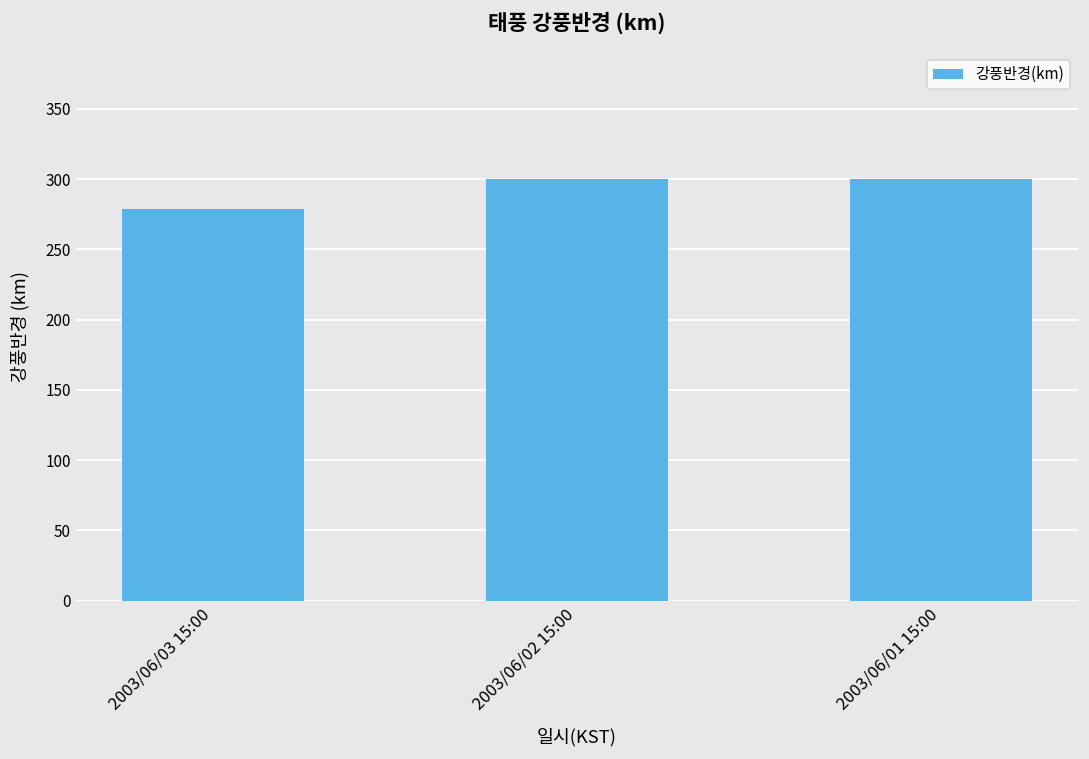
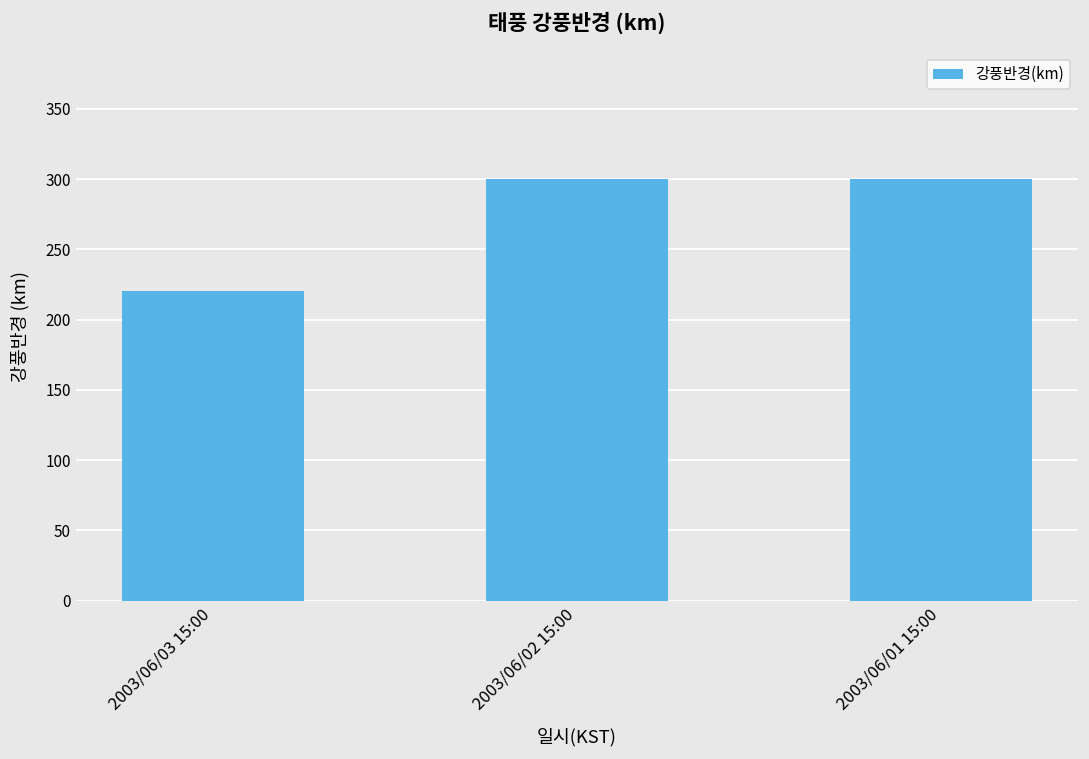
  {
-   "2003/06/03 15:00": 279,
+   "2003/06/03 15:00": 220,
    "2003/06/02 15:00": 300,
    "2003/06/01 15:00": 300
  }
